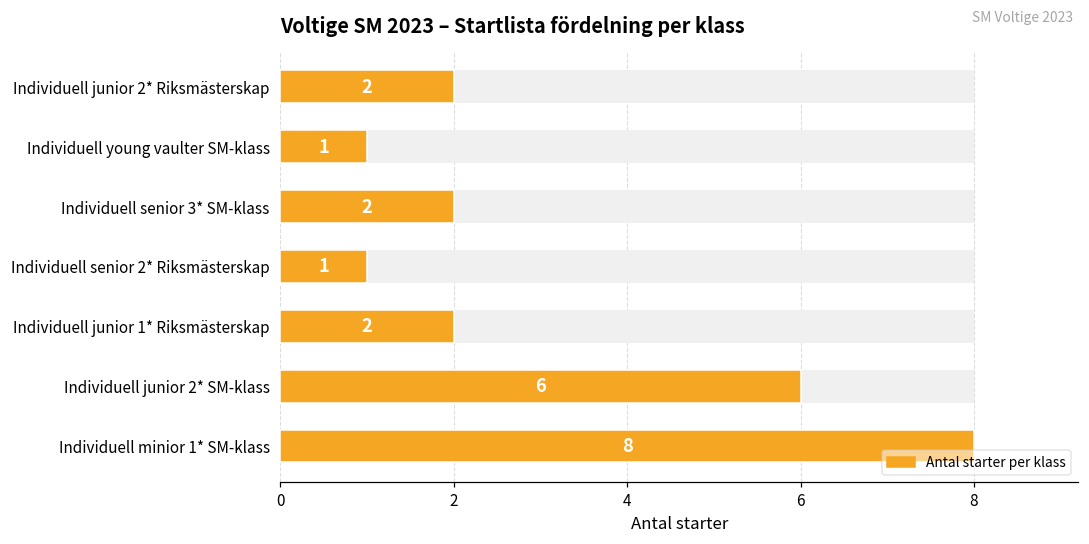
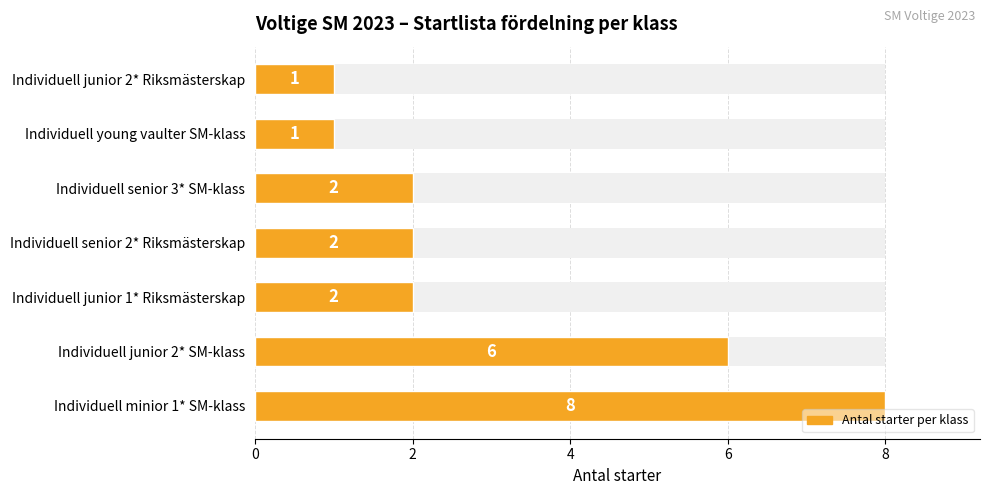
  {
    "Antal starter per klass": {
-     "Individuell junior 2* Riksmästerskap": 2,
-     "Individuell senior 2* Riksmästerskap": 1,
+     "Individuell junior 2* Riksmästerskap": 1,
+     "Individuell senior 2* Riksmästerskap": 2,
      "Individuell minior 1* SM-klass": 8
    }
  }
